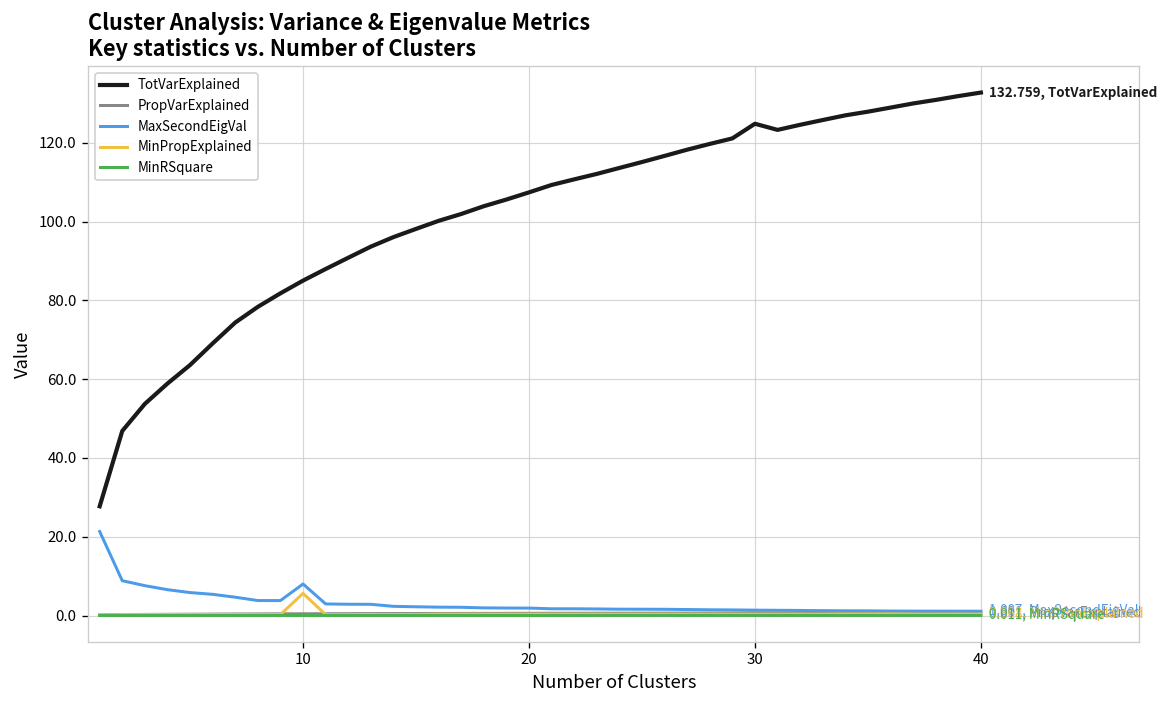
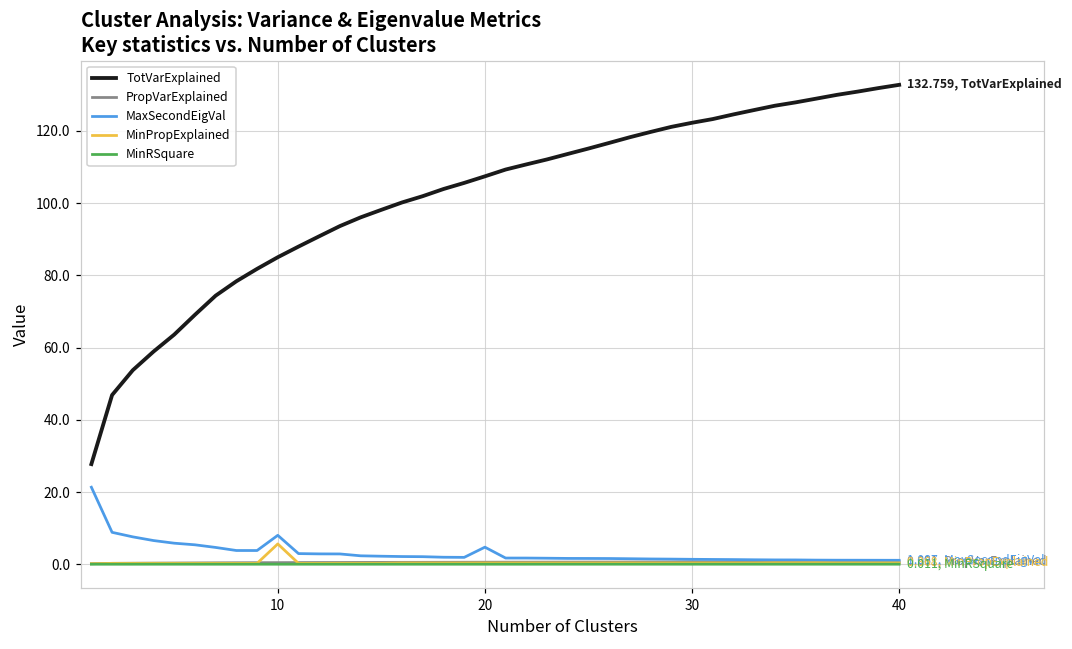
  {
    "TotVarExplained": {
      "10": 85,
      "20": 107,
-     "30": 125
+     "30": 122
    },
    "MaxSecondEigVal": {
      "10": 8,
-     "20": 2
+     "20": 5
    },
    "MinPropExplained": {
      "10": 6
    }
  }
